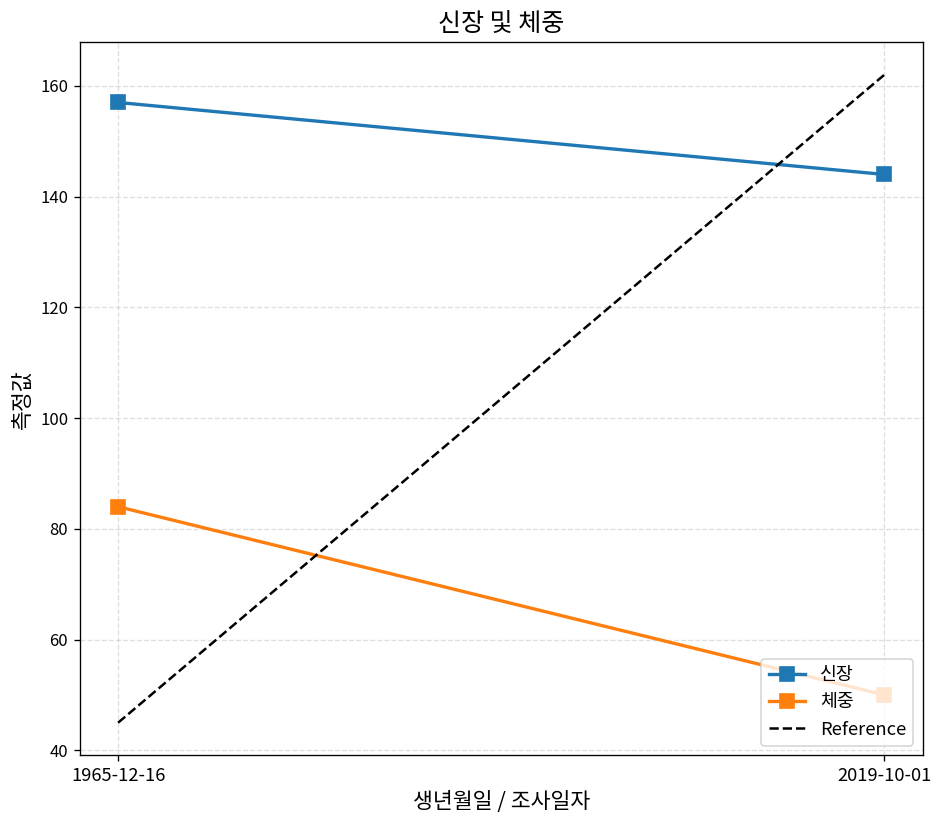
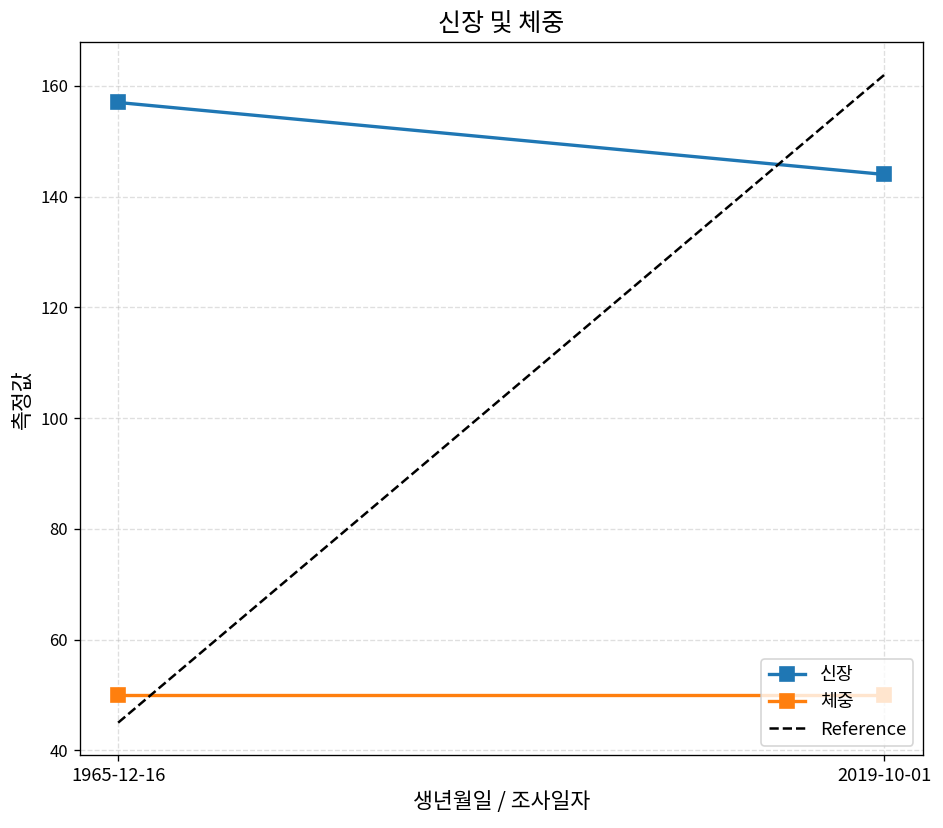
  {
    "신장": {
      "1965-12-16": 157,
      "2019-10-01": 144
    },
    "체중": {
-     "1965-12-16": 84
+     "1965-12-16": 50
    },
    "Reference": {
      "1965-12-16": 45,
      "2019-10-01": 162
    }
  }
